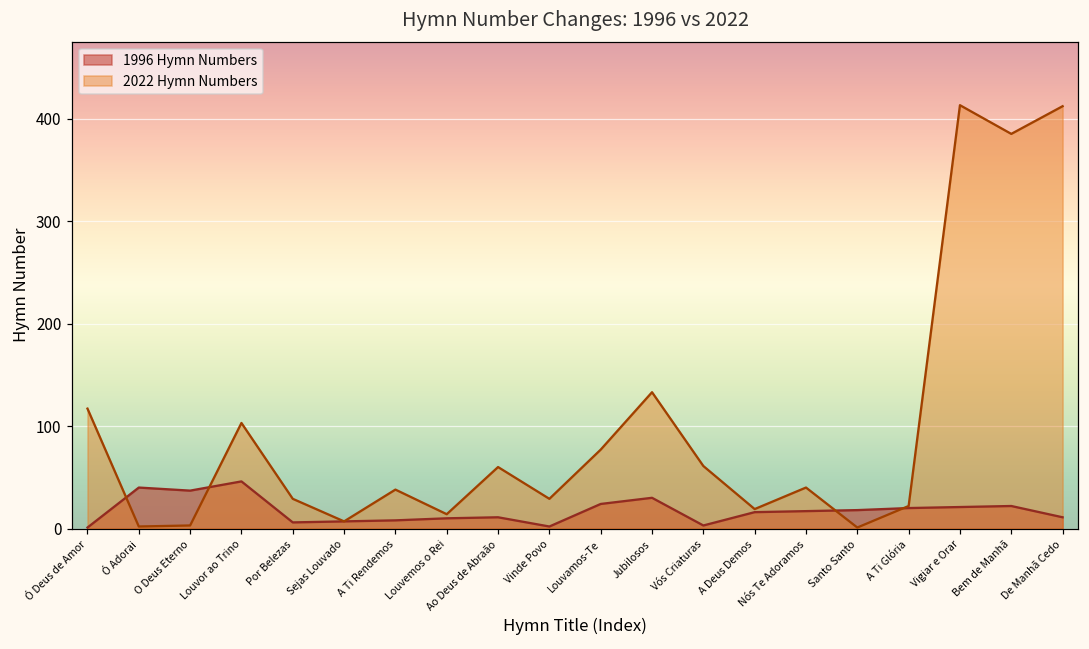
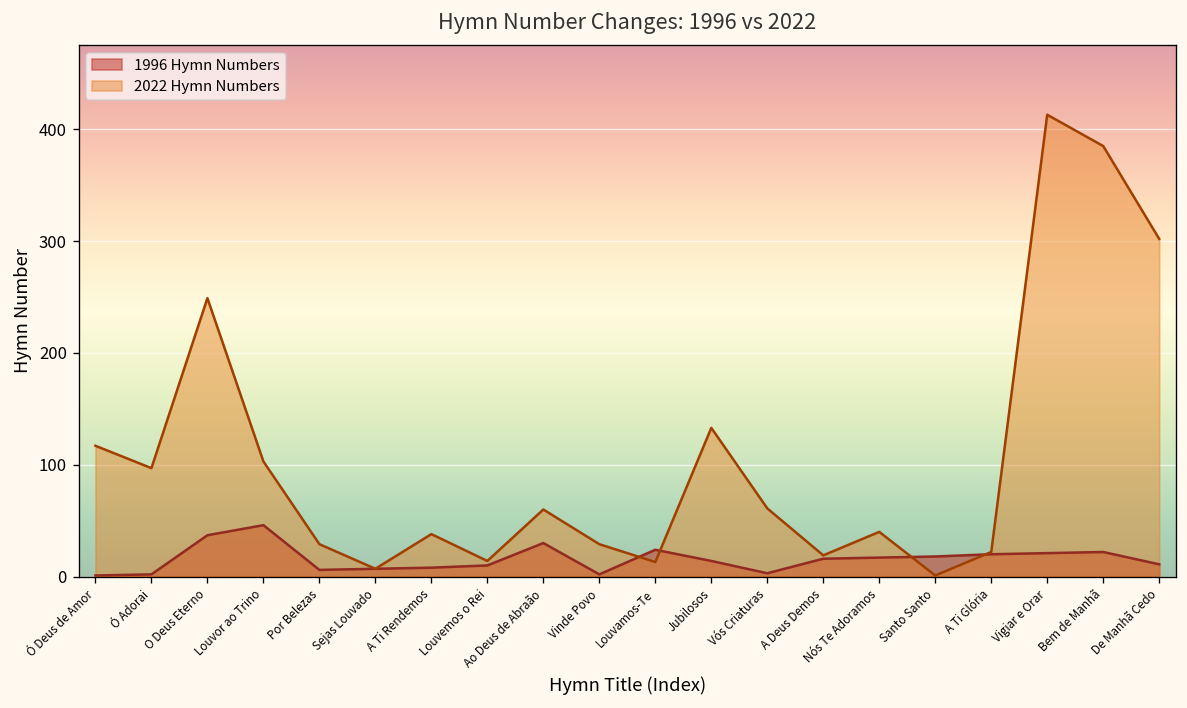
  {
    "1996 Hymn Numbers": {
      "Ó Deus de Amor": 0,
-     "Ó Adorai": 40,
+     "Ó Adorai": 0,
      "O Deus Eterno": 40,
      "Louvor ao Trino": 50,
      "Por Belezas": 10,
      "A Ti Rendemos": 10,
      "Louvemos o Rei": 10,
-     "Ao Deus de Abraão": 10,
+     "Ao Deus de Abraão": 30,
      "Vinde Povo": 0,
      "Louvamos-Te": 20,
-     "Jubilosos": 30,
+     "Jubilosos": 10,
      "Vós Criaturas": 0,
      "A Deus Demos": 20,
      "Nós Te Adoramos": 20,
      "Santo Santo": 20,
      "Vigiar e Orar": 20,
      "Bem de Manhã": 20,
      "De Manhã Cedo": 10
    },
    "2022 Hymn Numbers": {
      "Ó Deus de Amor": 120,
-     "Ó Adorai": 0,
-     "O Deus Eterno": 0,
+     "Ó Adorai": 100,
+     "O Deus Eterno": 250,
      "Louvor ao Trino": 100,
      "Por Belezas": 30,
      "A Ti Rendemos": 40,
      "Louvemos o Rei": 10,
      "Ao Deus de Abraão": 60,
      "Vinde Povo": 30,
-     "Louvamos-Te": 80,
+     "Louvamos-Te": 10,
      "Jubilosos": 130,
      "Vós Criaturas": 60,
      "A Deus Demos": 20,
      "Nós Te Adoramos": 40,
      "Santo Santo": 0,
      "Vigiar e Orar": 410,
      "Bem de Manhã": 390,
-     "De Manhã Cedo": 410
+     "De Manhã Cedo": 300
    }
  }
